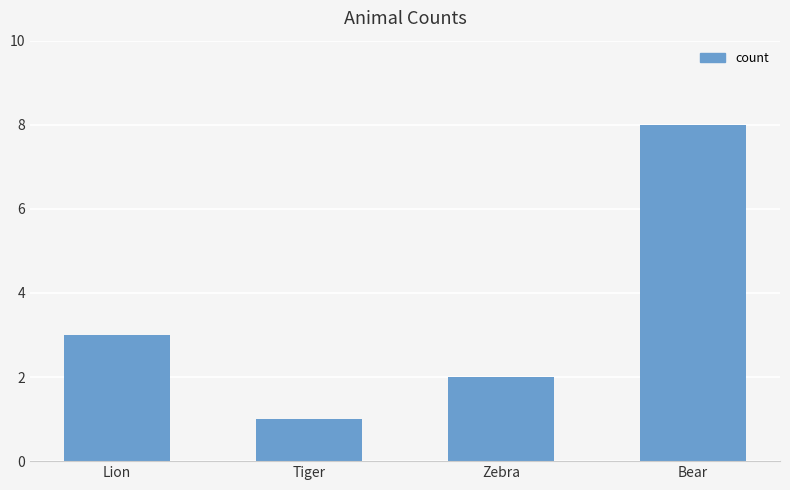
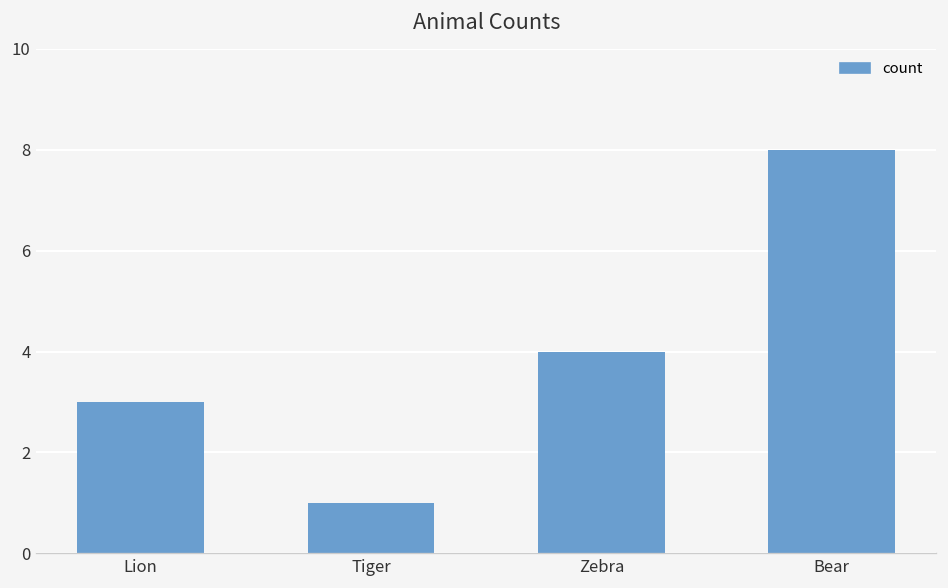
  {
    "Lion": 3,
    "Tiger": 1,
-   "Zebra": 2,
+   "Zebra": 4,
    "Bear": 8
  }
